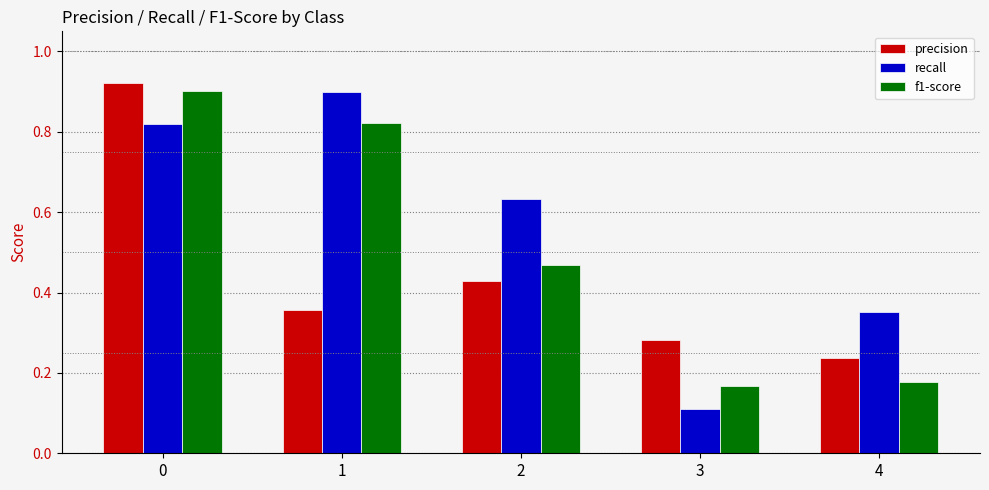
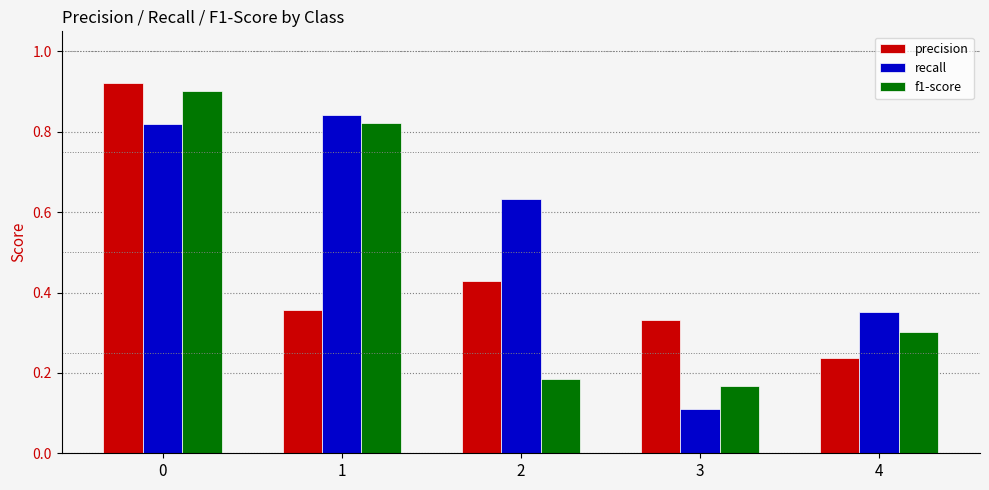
  {
    "precision": {
      "0": 0.92,
      "1": 0.36,
      "2": 0.43,
-     "3": 0.28,
+     "3": 0.33,
      "4": 0.24
    },
    "recall": {
      "0": 0.82,
-     "1": 0.90,
+     "1": 0.84,
      "2": 0.63,
      "3": 0.11,
      "4": 0.35
    },
    "f1-score": {
      "0": 0.90,
      "1": 0.82,
-     "2": 0.47,
+     "2": 0.18,
      "3": 0.17,
-     "4": 0.18
+     "4": 0.30
    }
  }
